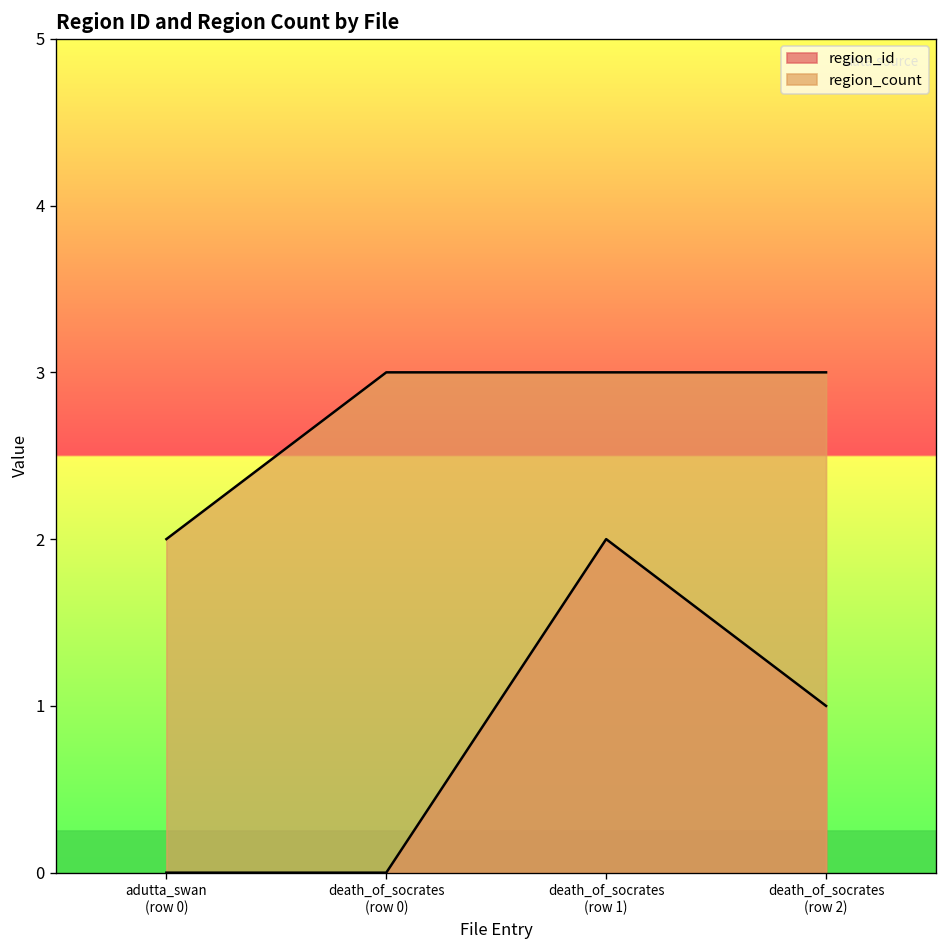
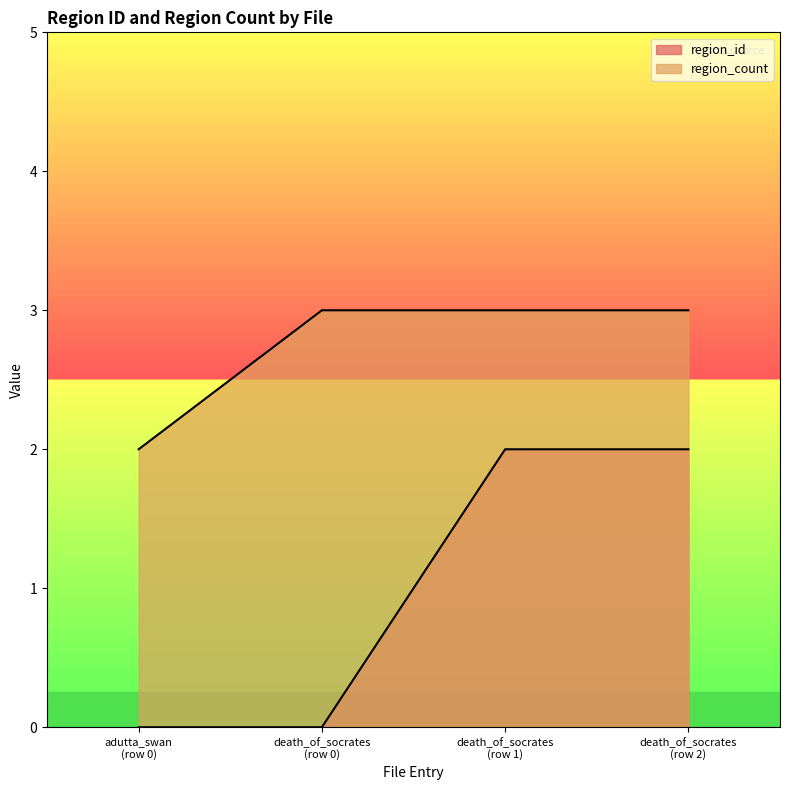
  {
    "region_id": {
      "death_of_socrates (row 1)": 2,
-     "death_of_socrates (row 2)": 1
+     "death_of_socrates (row 2)": 2
    },
    "region_count": {
      "adutta_swan (row 0)": 2,
      "death_of_socrates (row 0)": 3,
      "death_of_socrates (row 1)": 3,
      "death_of_socrates (row 2)": 3
    }
  }
